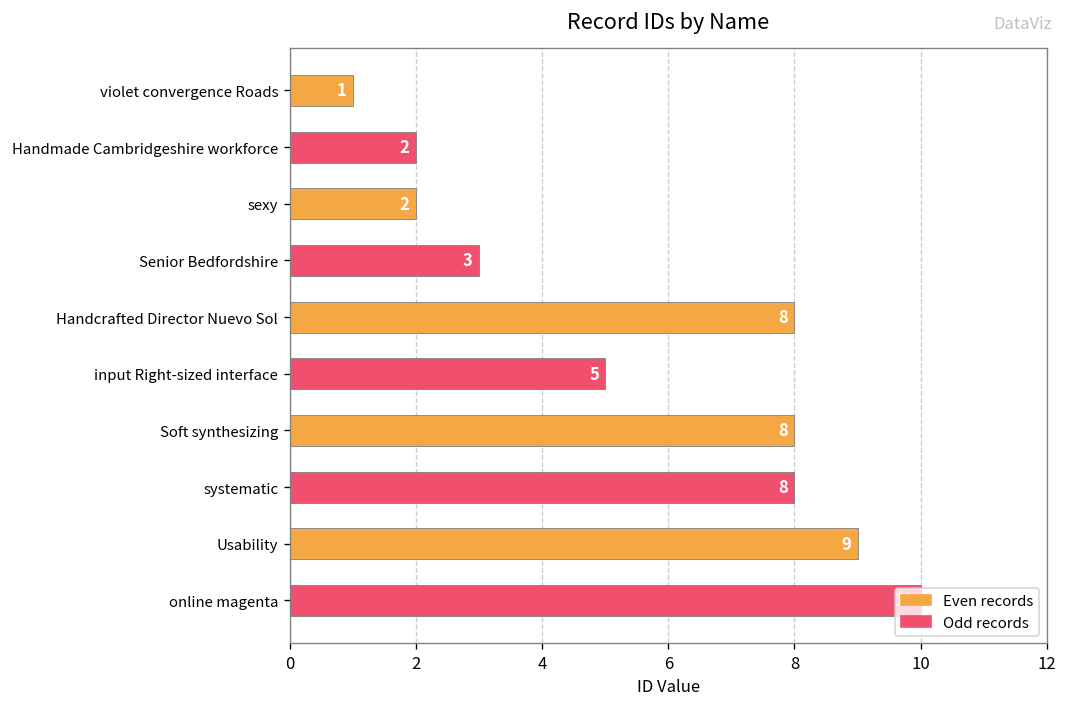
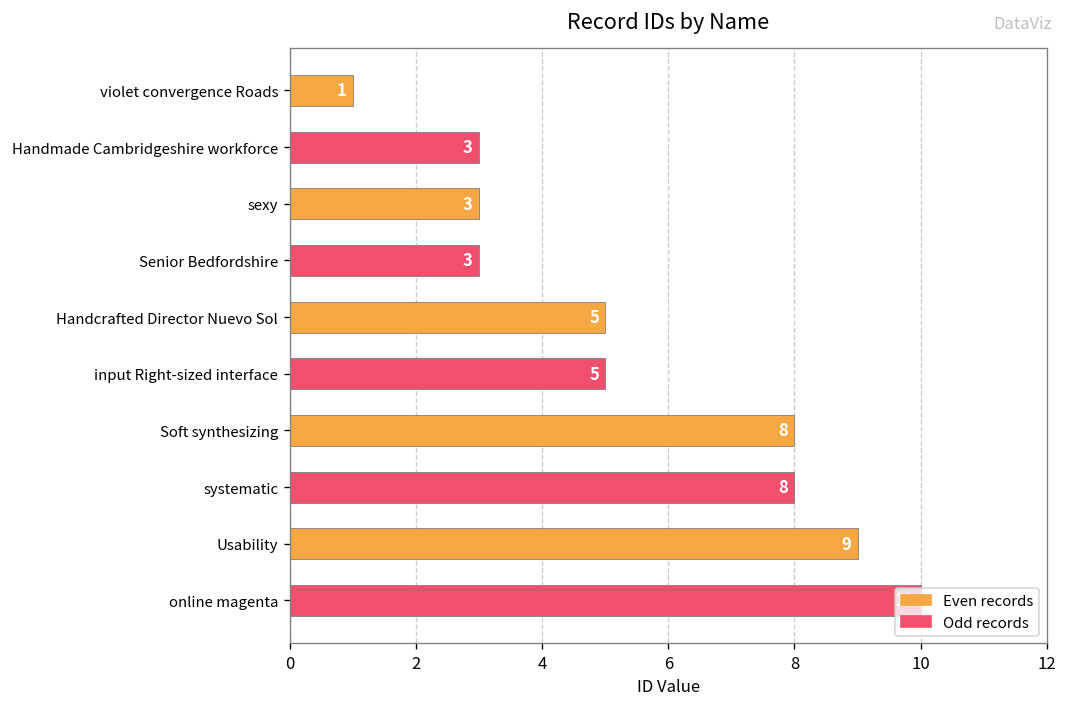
  {
    "violet convergence Roads": 1,
-   "Handmade Cambridgeshire workforce": 2,
-   "sexy": 2,
+   "Handmade Cambridgeshire workforce": 3,
+   "sexy": 3,
    "Senior Bedfordshire": 3,
-   "Handcrafted Director Nuevo Sol": 8,
+   "Handcrafted Director Nuevo Sol": 5,
    "input Right-sized interface": 5,
    "Soft synthesizing": 8,
    "systematic": 8,
    "Usability": 9
  }
